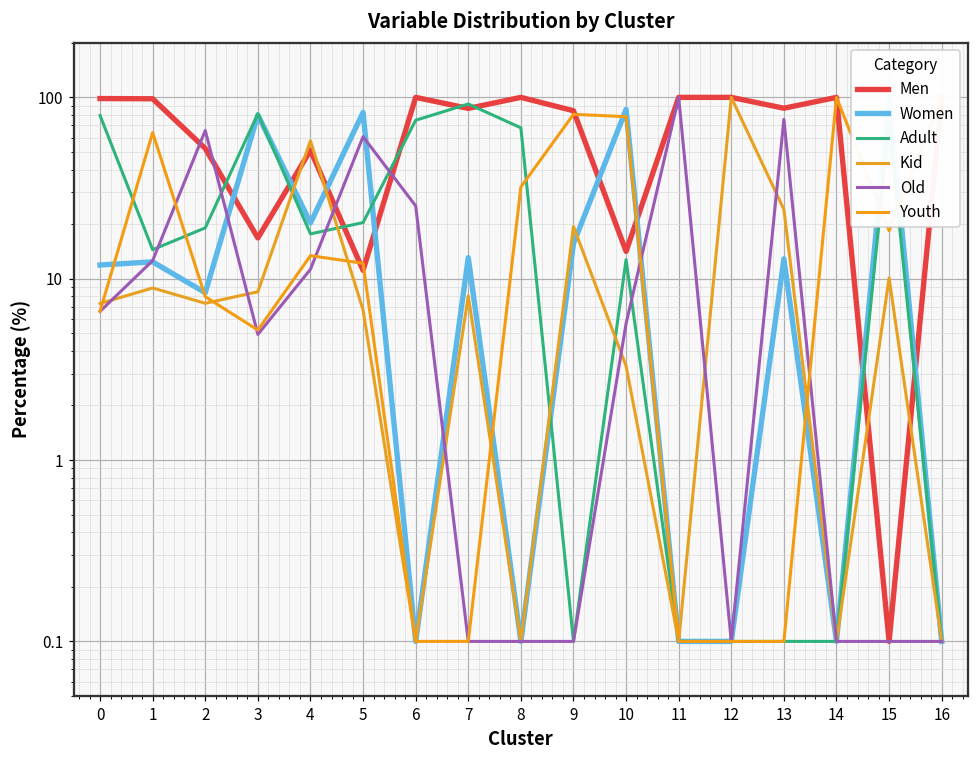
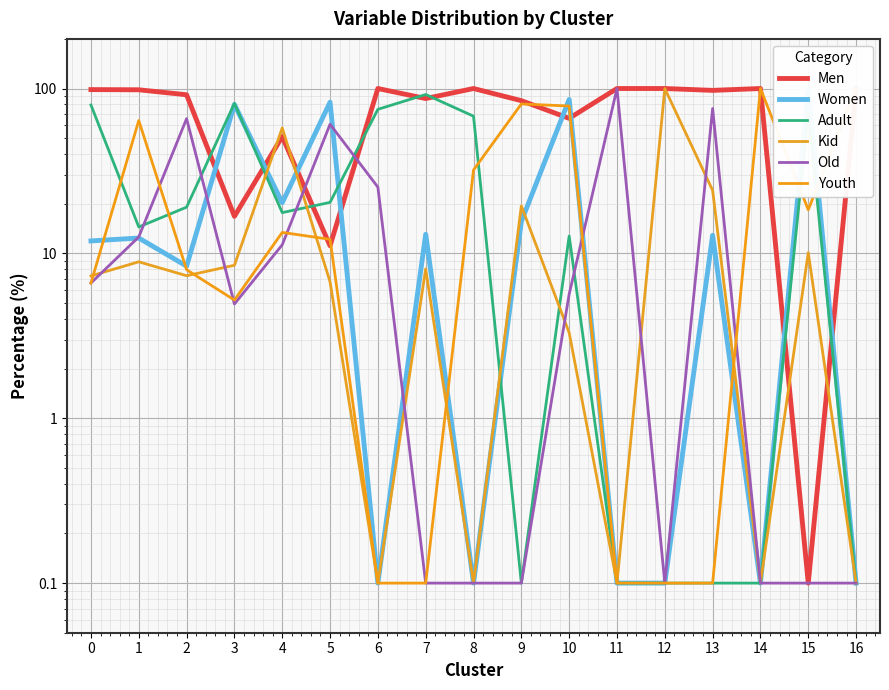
  {
    "Men": {
      "0": 100,
      "1": 100,
-     "2": 52,
+     "2": 90,
      "3": 17,
      "4": 51,
      "5": 11,
      "6": 100,
      "7": 90,
      "8": 100,
      "9": 80,
-     "10": 14,
-     "13": 90
+     "10": 66,
+     "13": 100
    },
    "Women": {
      "0": 12,
      "2": 8,
      "4": 20,
      "5": 80,
      "7": 13,
      "9": 16,
      "10": 90,
      "13": 13
    },
    "Adult": {
      "0": 80,
      "1": 14,
      "2": 19,
      "4": 18,
      "5": 20,
      "6": 70,
      "7": 90,
      "8": 68,
      "10": 13
    },
    "Old": {
      "2": 66,
      "3": 5,
      "4": 11,
      "5": 61,
      "6": 25,
      "10": 5.7,
      "13": 80
    }
  }
